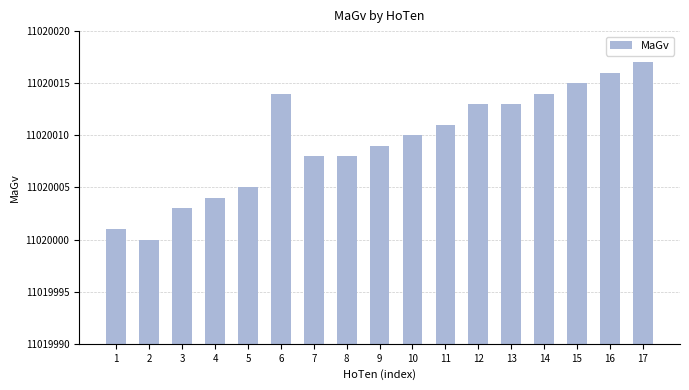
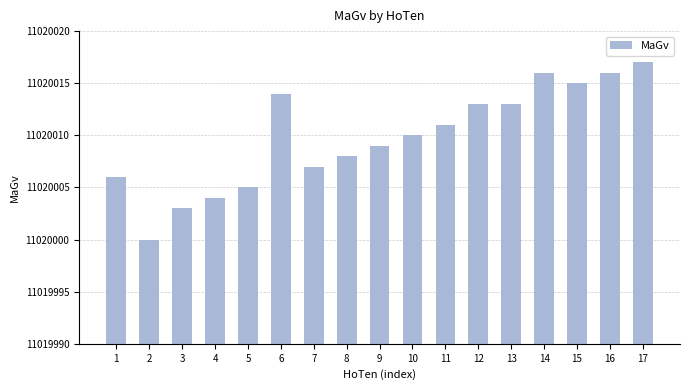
  {
-   "1": 11020001,
+   "1": 11020006,
    "2": 11020000,
    "3": 11020003,
    "4": 11020004,
    "5": 11020005,
    "6": 11020014,
-   "7": 11020008,
+   "7": 11020007,
    "8": 11020008,
    "9": 11020009,
    "10": 11020010,
    "11": 11020011,
    "12": 11020013,
    "13": 11020013,
-   "14": 11020014,
+   "14": 11020016,
    "15": 11020015,
    "16": 11020016,
    "17": 11020017
  }
